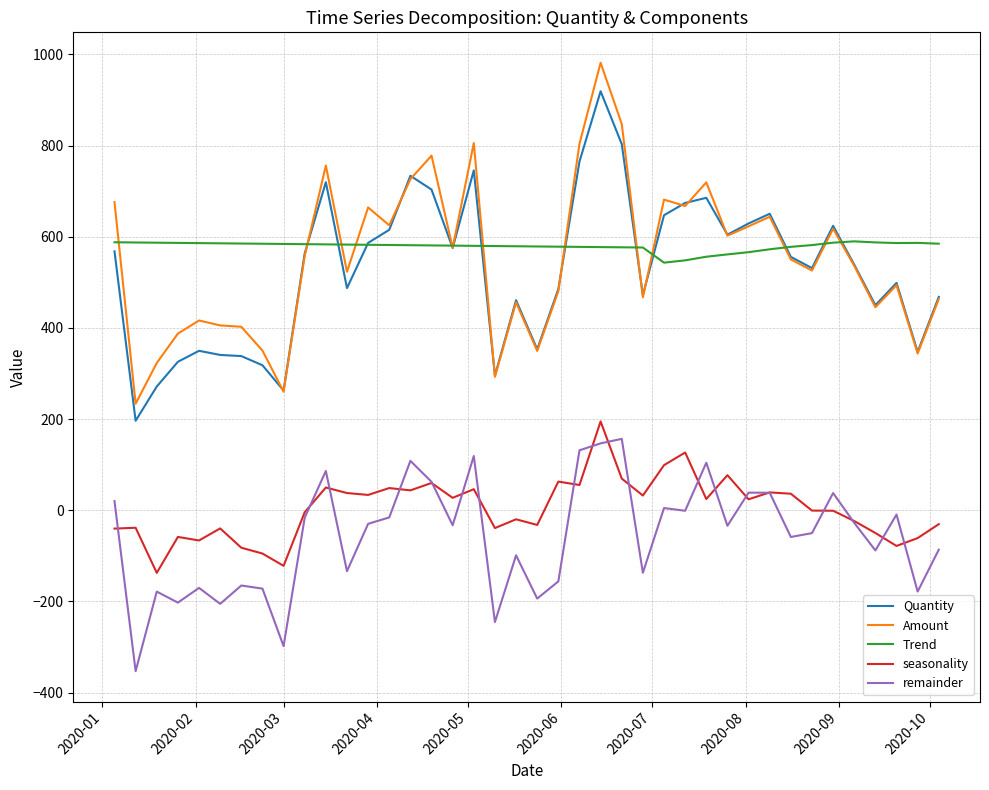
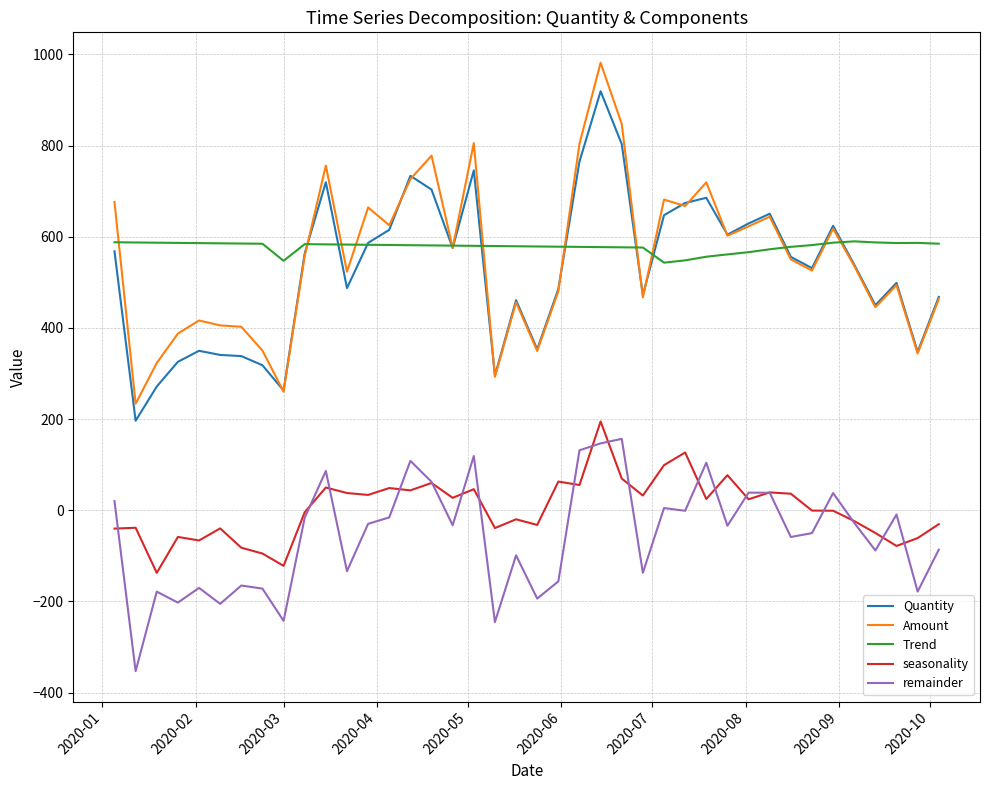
  {
    "Trend": {
-     "2020-03": 580
+     "2020-03": 550
    },
    "seasonality": {
      "2020-03": -120
    },
    "remainder": {
-     "2020-03": -300
+     "2020-03": -240
    }
  }
